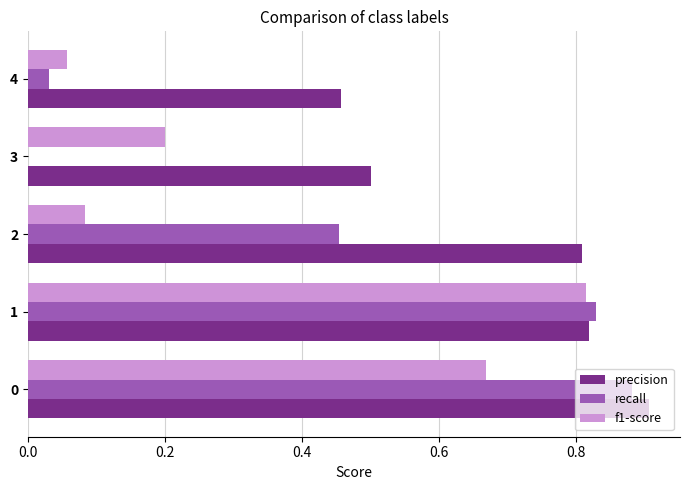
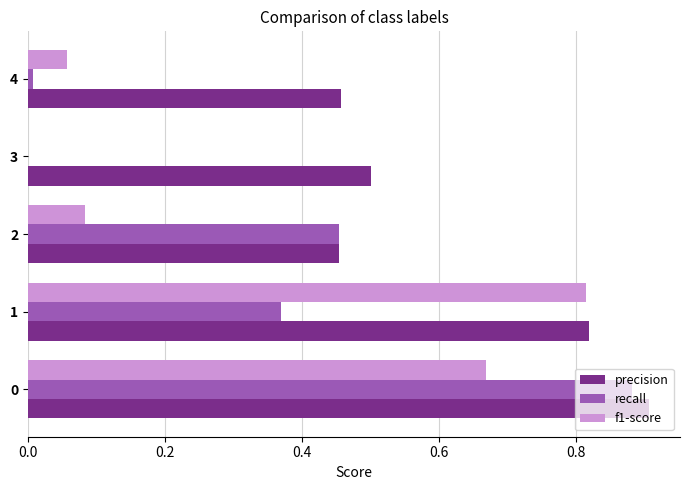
  {
    "precision": {
      "4": 0.46,
      "3": 0.50,
-     "2": 0.81,
+     "2": 0.45,
      "1": 0.82
    },
    "recall": {
-     "4": 0.03,
+     "4": 0.01,
      "3": 0.00,
      "2": 0.45,
-     "1": 0.83
+     "1": 0.37
    },
    "f1-score": {
      "4": 0.06,
-     "3": 0.2,
+     "3": 0.0,
      "2": 0.08,
      "1": 0.81,
      "0": 0.67
    }
  }
